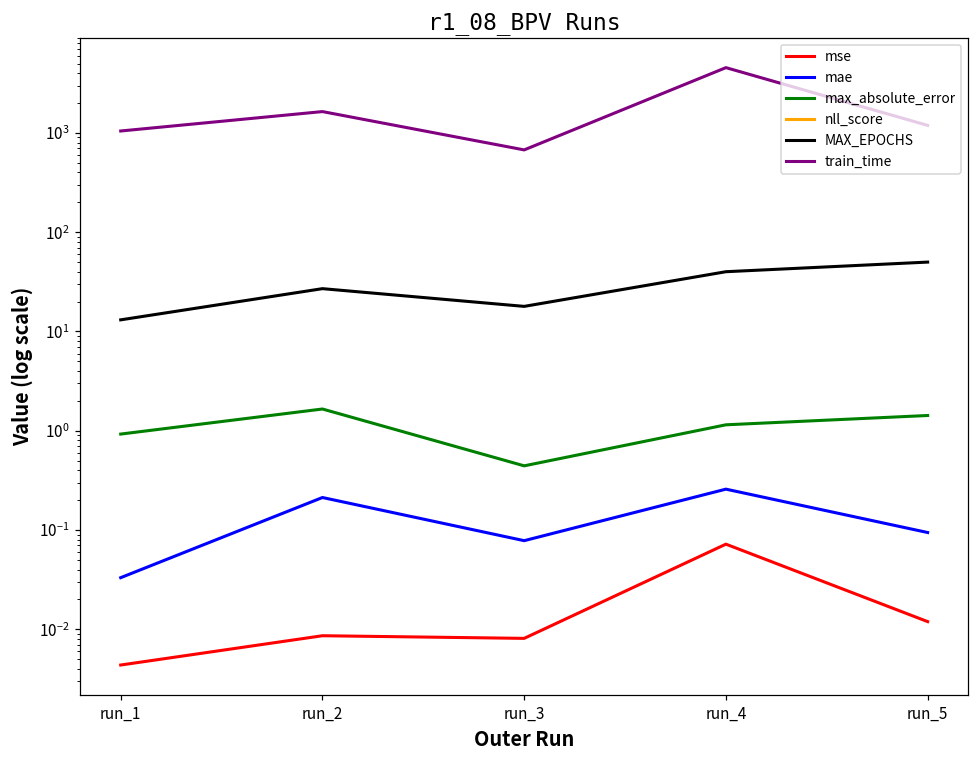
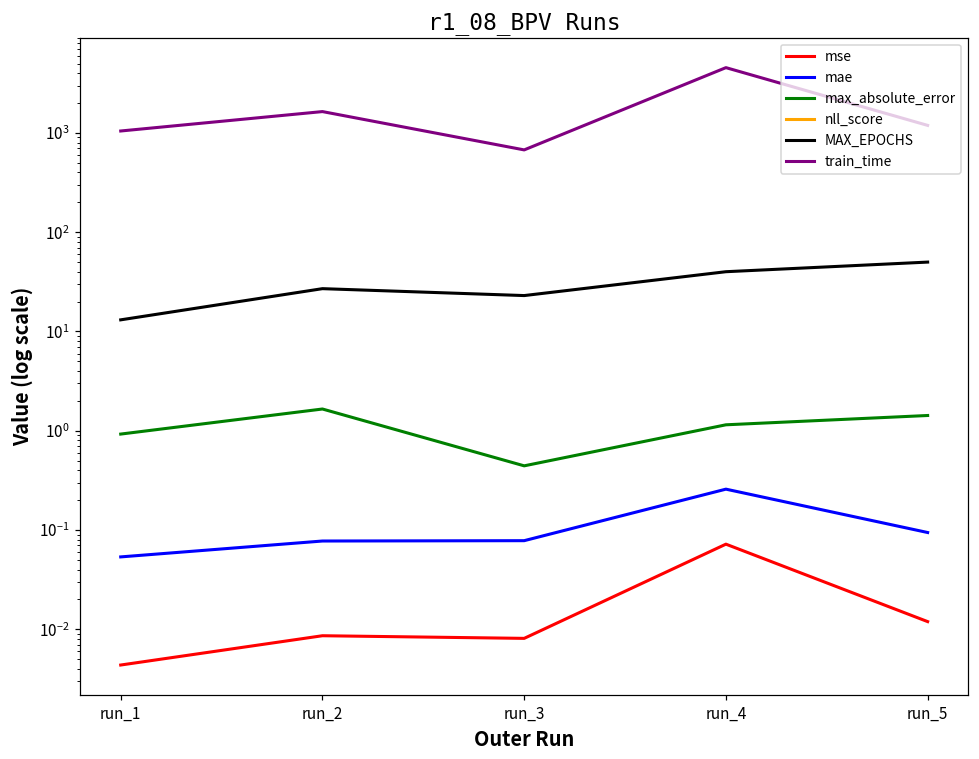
  {
    "mse": {
      "run_1": 0.004,
      "run_2": 0.009,
      "run_3": 0.008,
      "run_4": 0.07,
      "run_5": 0.012
    },
    "mae": {
-     "run_1": 0.033,
-     "run_2": 0.21,
+     "run_1": 0.05,
+     "run_2": 0.08,
      "run_3": 0.08,
      "run_4": 0.26,
      "run_5": 0.09
    },
    "max_absolute_error": {
      "run_1": 0.9,
      "run_2": 1.7,
      "run_3": 0.4,
      "run_4": 1.1,
      "run_5": 1.4
    },
    "MAX_EPOCHS": {
      "run_1": 13,
      "run_2": 27,
-     "run_3": 18,
+     "run_3": 23,
      "run_4": 40,
      "run_5": 50
    },
    "train_time": {
      "run_1": 1000,
      "run_2": 1600,
      "run_3": 700,
      "run_4": 5000
    }
  }
